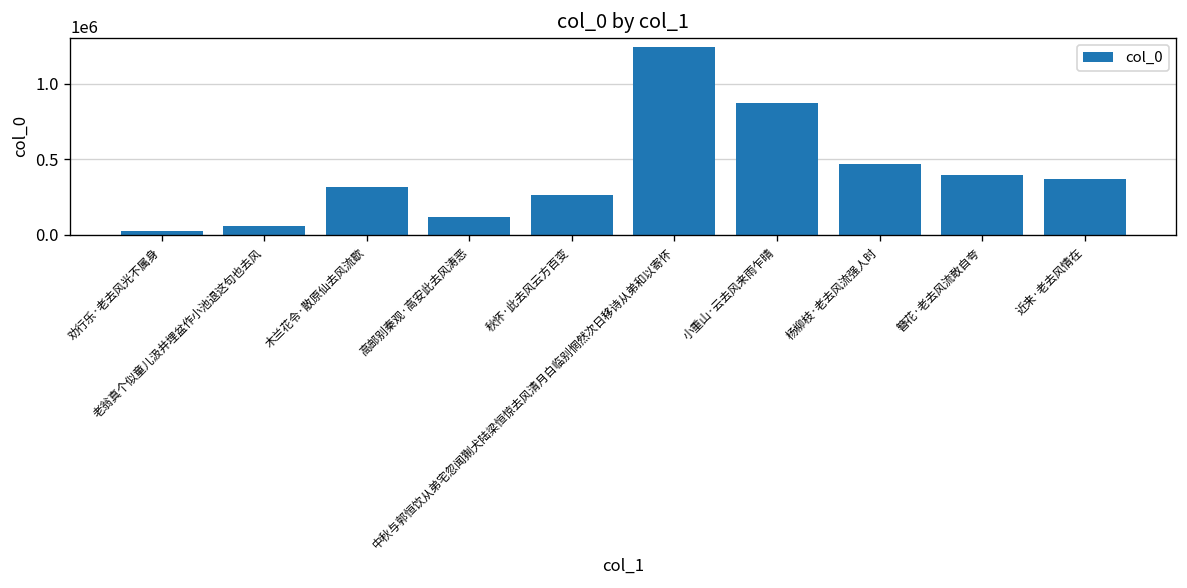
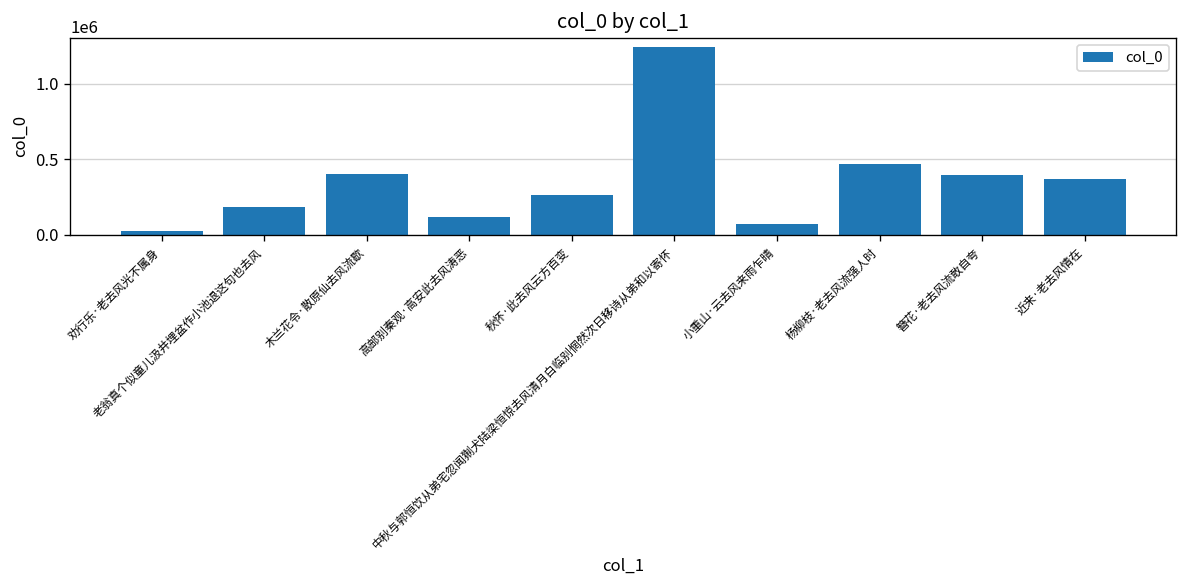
  {
    "劝行乐·老去风光不属身": 20000,
-   "老翁真个似童儿汲井埋盆作小池退这句也去风": 60000,
-   "木兰花令·散原仙去风流歇": 320000,
+   "老翁真个似童儿汲井埋盆作小池退这句也去风": 180000,
+   "木兰花令·散原仙去风流歇": 400000,
    "高邮别秦观·高安此去风涛恶": 120000,
    "秋怀·此去风云方百变": 260000,
    "中秋与郭恒饮从弟宅忽闻猘犬陆梁恒惊去风清月白临别惘然次日移诗从弟和以寄怀": 1240000,
-   "小重山·云去风来雨乍晴": 880000,
+   "小重山·云去风来雨乍晴": 70000,
    "杨柳枝·老去风流强人时": 470000,
    "簪花·老去风流敢自夸": 400000,
    "近来·老去风情在": 370000
  }
